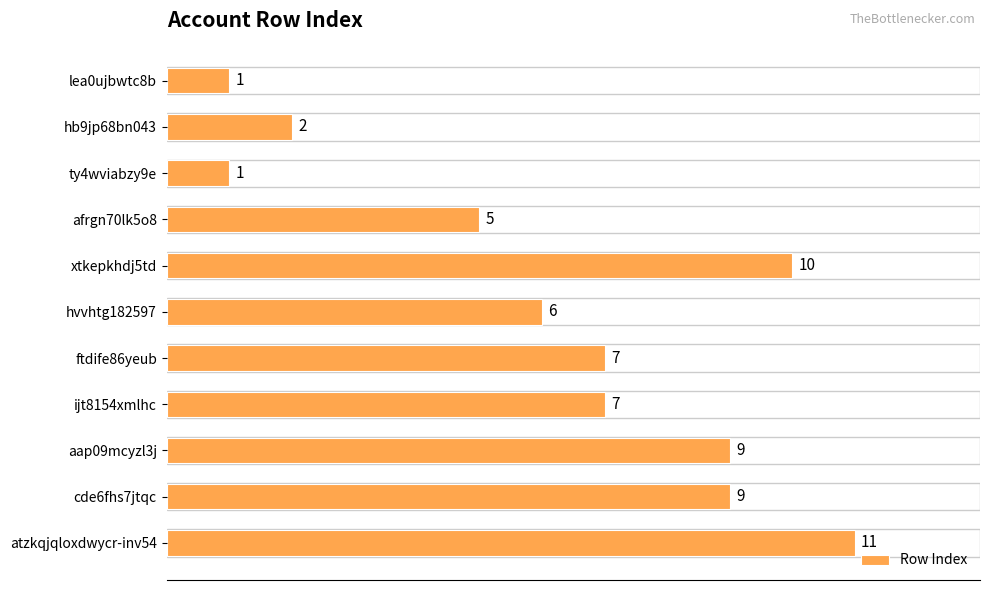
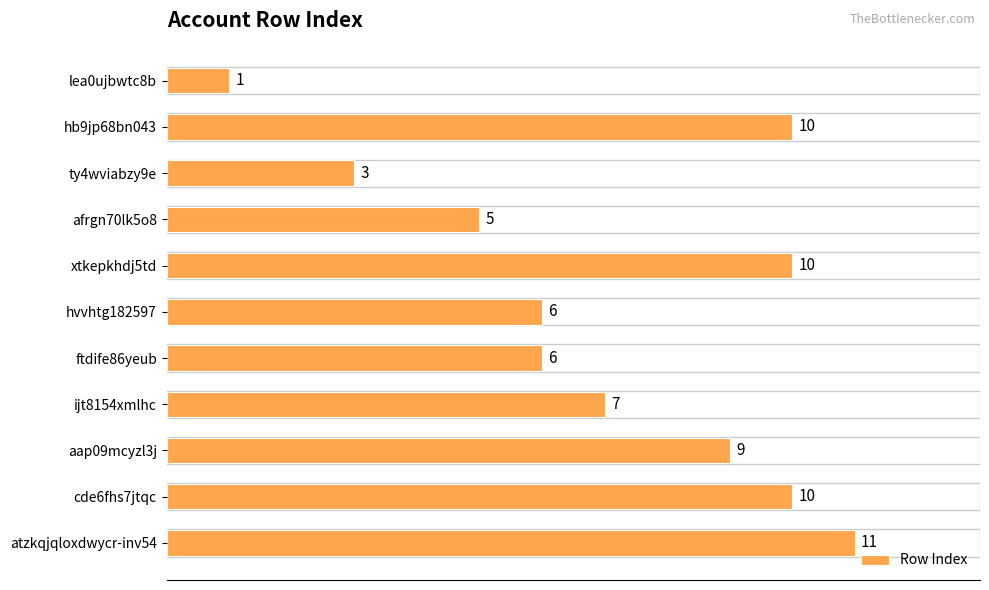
  {
    "lea0ujbwtc8b": 1,
-   "hb9jp68bn043": 2,
-   "ty4wviabzy9e": 1,
+   "hb9jp68bn043": 10,
+   "ty4wviabzy9e": 3,
    "afrgn70lk5o8": 5,
    "xtkepkhdj5td": 10,
    "hvvhtg182597": 6,
-   "ftdife86yeub": 7,
+   "ftdife86yeub": 6,
    "ijt8154xmlhc": 7,
    "aap09mcyzl3j": 9,
-   "cde6fhs7jtqc": 9,
+   "cde6fhs7jtqc": 10,
    "atzkqjqloxdwycr-inv54": 11
  }
